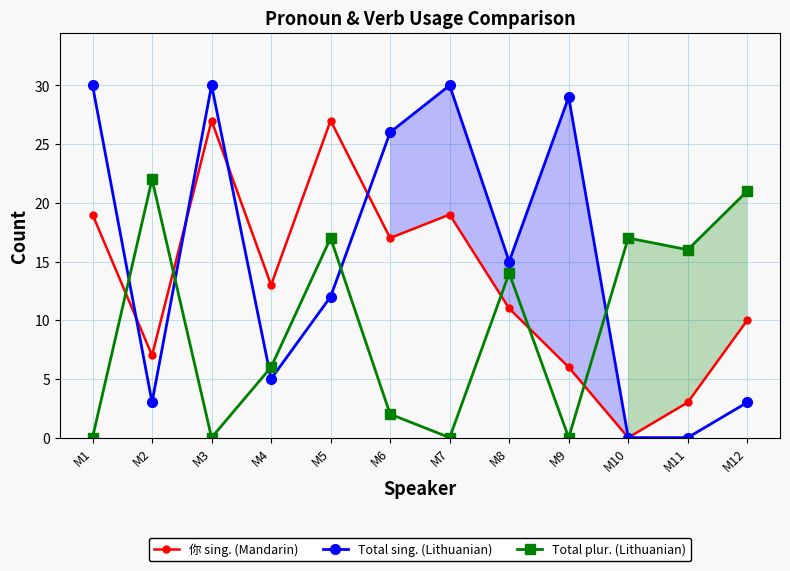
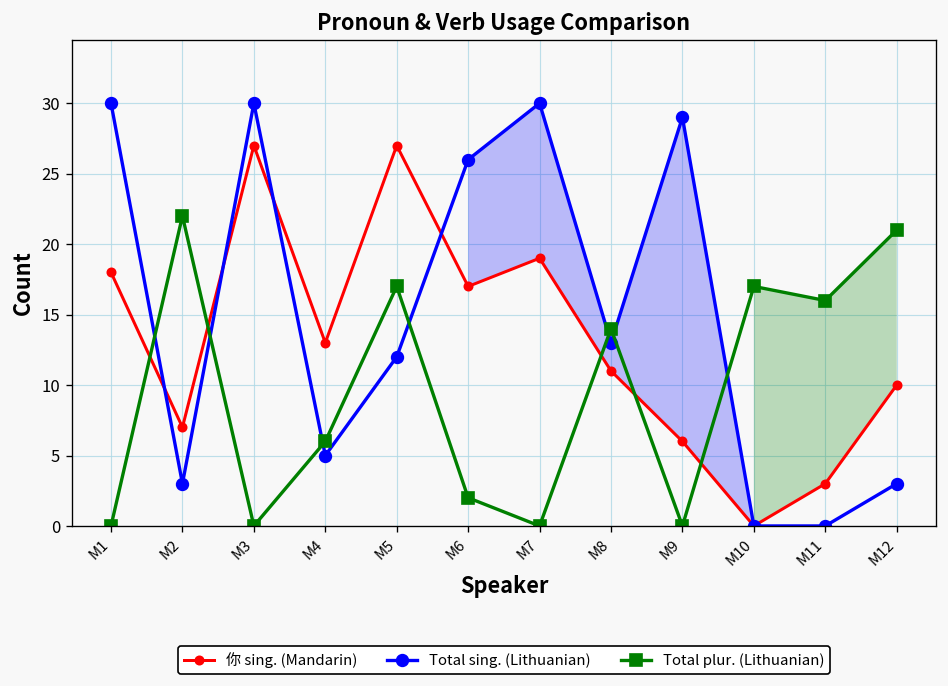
  {
    "你 sing. (Mandarin)": {
-     "M1": 19,
+     "M1": 18,
      "M2": 7,
      "M3": 27,
      "M4": 13,
      "M5": 27,
      "M6": 17,
      "M7": 19,
      "M8": 11,
      "M9": 6,
      "M11": 3,
      "M12": 10
    },
    "Total sing. (Lithuanian)": {
      "M1": 30,
      "M2": 3,
      "M3": 30,
      "M4": 5,
      "M5": 12,
      "M6": 26,
      "M7": 30,
-     "M8": 15,
+     "M8": 13,
      "M9": 29,
      "M11": 0,
      "M12": 3
    },
    "Total plur. (Lithuanian)": {
      "M1": 0,
      "M2": 22,
      "M3": 0,
      "M4": 6,
      "M5": 17,
      "M6": 2,
      "M7": 0,
      "M8": 14,
      "M9": 0,
      "M10": 17,
      "M11": 16,
      "M12": 21
    }
  }
